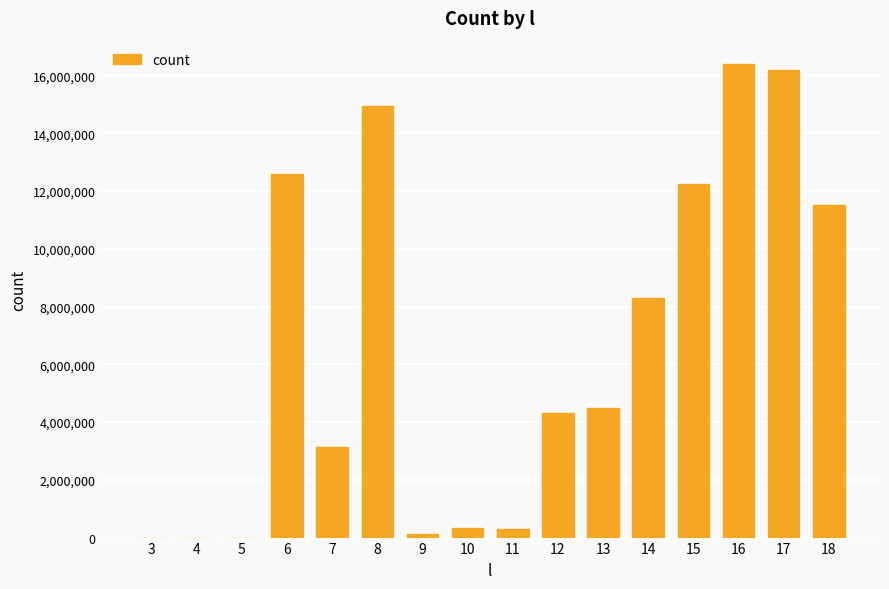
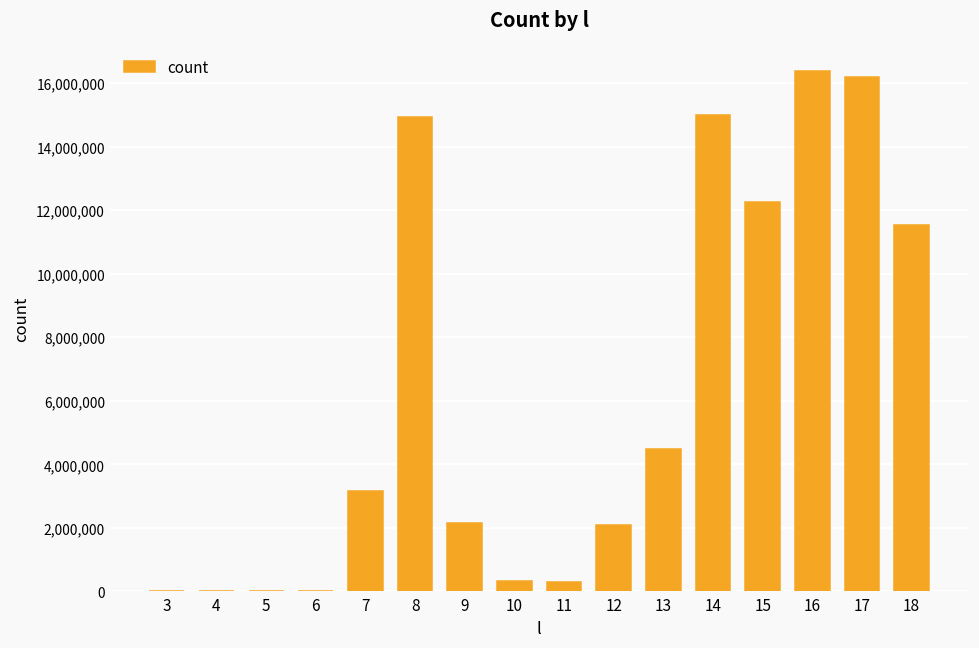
  {
-   "6": "12,600,000",
+   "6": "0",
    "7": "3,100,000",
    "8": "14,900,000",
-   "9": "100,000",
+   "9": "2,200,000",
    "10": "300,000",
    "11": "300,000",
-   "12": "4,300,000",
+   "12": "2,100,000",
    "13": "4,500,000",
-   "14": "8,300,000",
+   "14": "15,000,000",
    "15": "12,300,000",
    "16": "16,400,000",
    "17": "16,200,000",
    "18": "11,500,000"
  }
